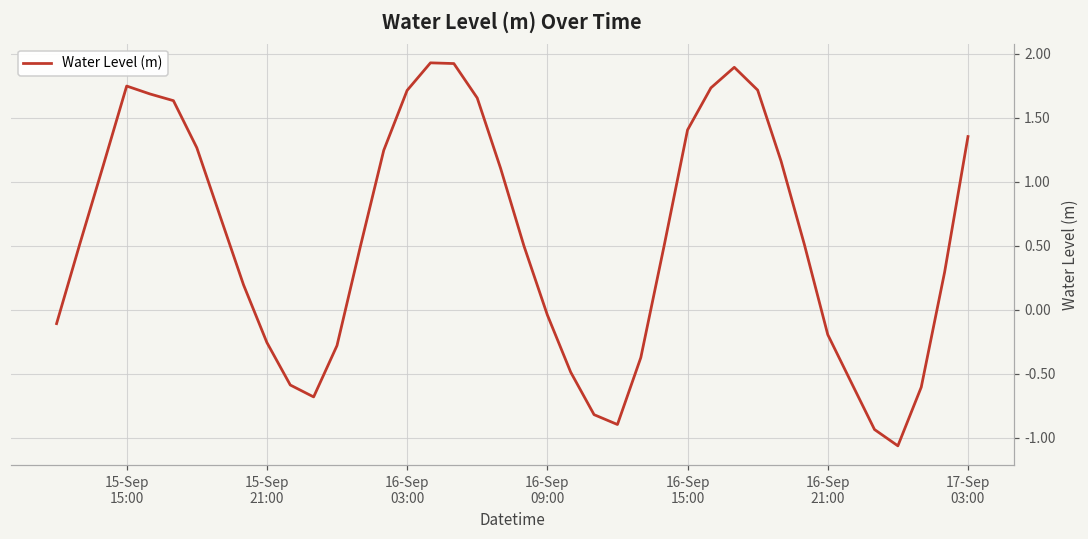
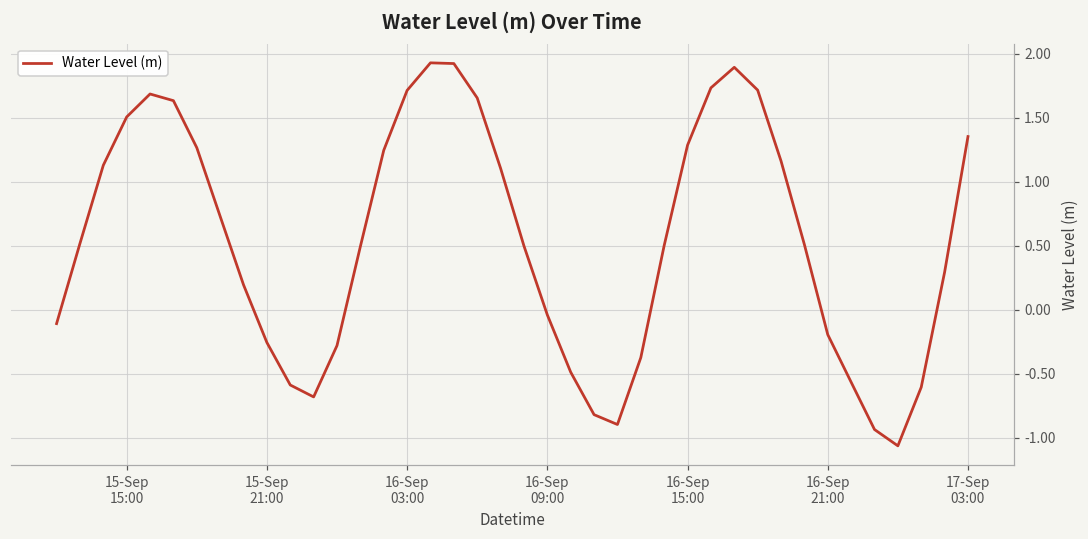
  {
-   "15-Sep 15:00": 1.75,
+   "15-Sep 15:00": 1.51,
    "15-Sep 21:00": -0.26,
    "16-Sep 03:00": 1.71,
    "16-Sep 09:00": -0.04,
-   "16-Sep 15:00": 1.40,
+   "16-Sep 15:00": 1.29,
    "16-Sep 21:00": -0.19,
    "17-Sep 03:00": 1.35
  }
